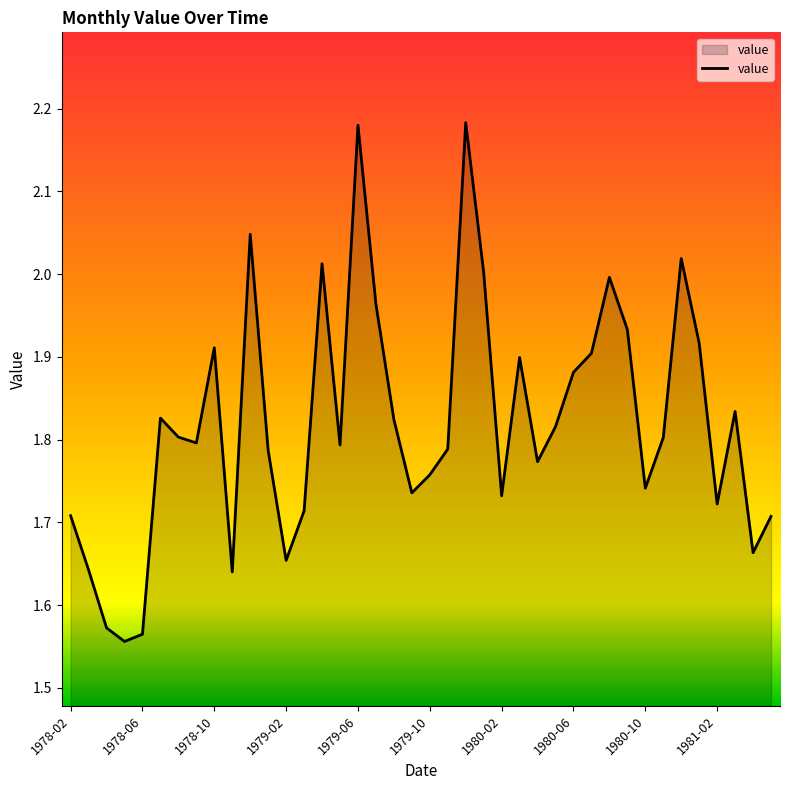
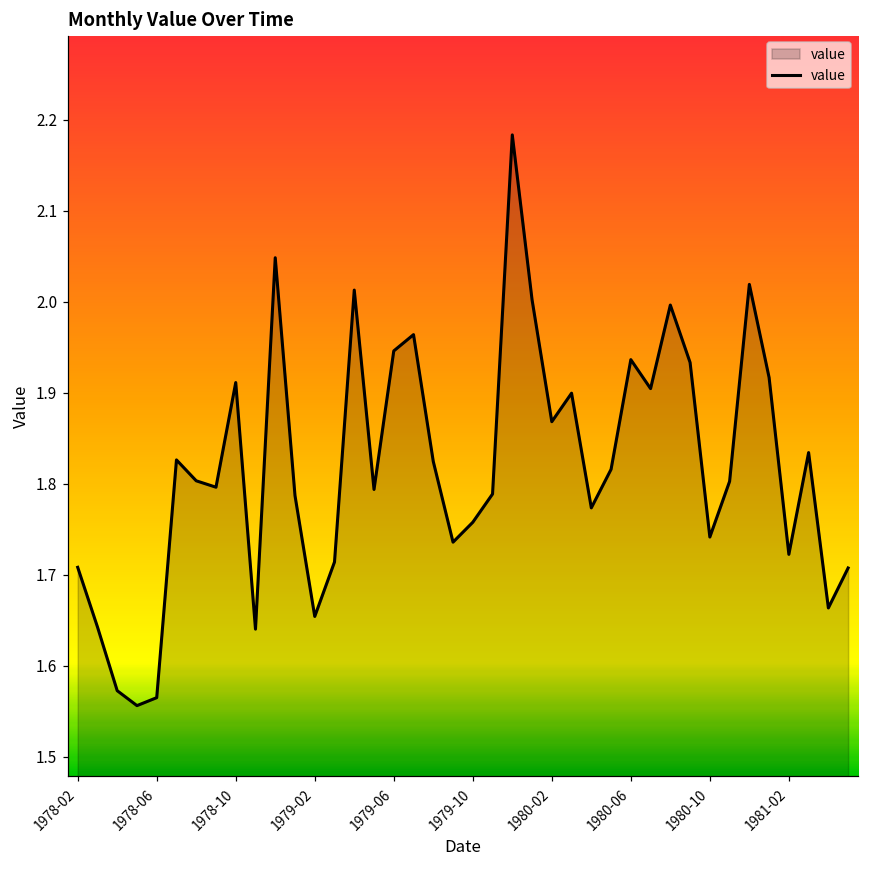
  {
    "1978-02": 1.71,
    "1978-06": 1.56,
    "1978-10": 1.91,
    "1979-02": 1.65,
-   "1979-06": 2.18,
+   "1979-06": 1.95,
    "1979-10": 1.76,
-   "1980-02": 1.73,
-   "1980-06": 1.88,
+   "1980-02": 1.87,
+   "1980-06": 1.94,
    "1980-10": 1.74,
    "1981-02": 1.72
  }
